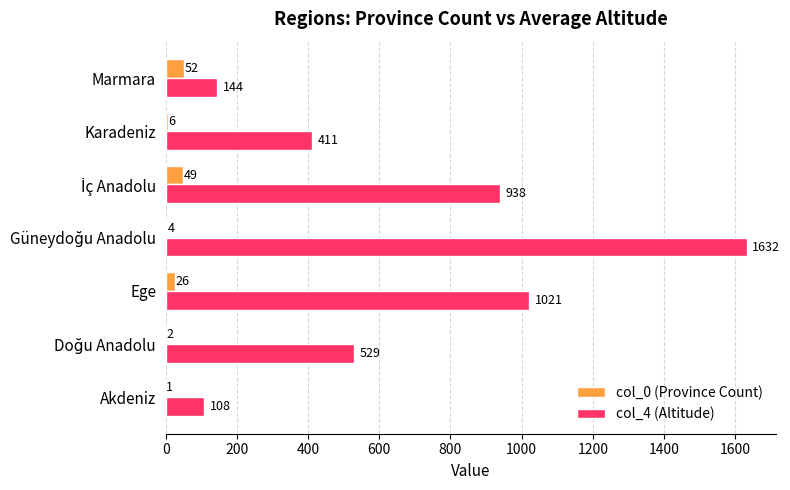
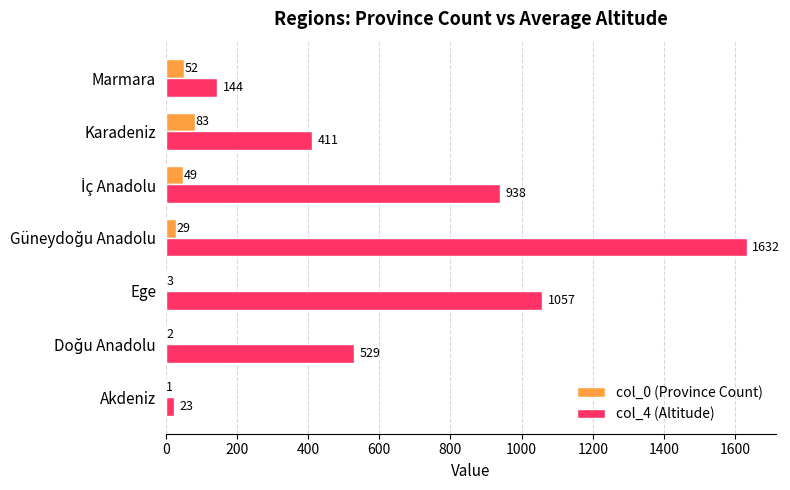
  {
    "col_0 (Province Count)": {
      "Marmara": 52,
-     "Karadeniz": 6,
+     "Karadeniz": 83,
      "İç Anadolu": 49,
-     "Güneydoğu Anadolu": 4,
-     "Ege": 26,
+     "Güneydoğu Anadolu": 29,
+     "Ege": 3,
      "Doğu Anadolu": 2,
      "Akdeniz": 1
    },
    "col_4 (Altitude)": {
      "Marmara": 144,
      "Karadeniz": 411,
      "İç Anadolu": 938,
      "Güneydoğu Anadolu": 1632,
-     "Ege": 1021,
+     "Ege": 1057,
      "Doğu Anadolu": 529,
-     "Akdeniz": 108
+     "Akdeniz": 23
    }
  }
